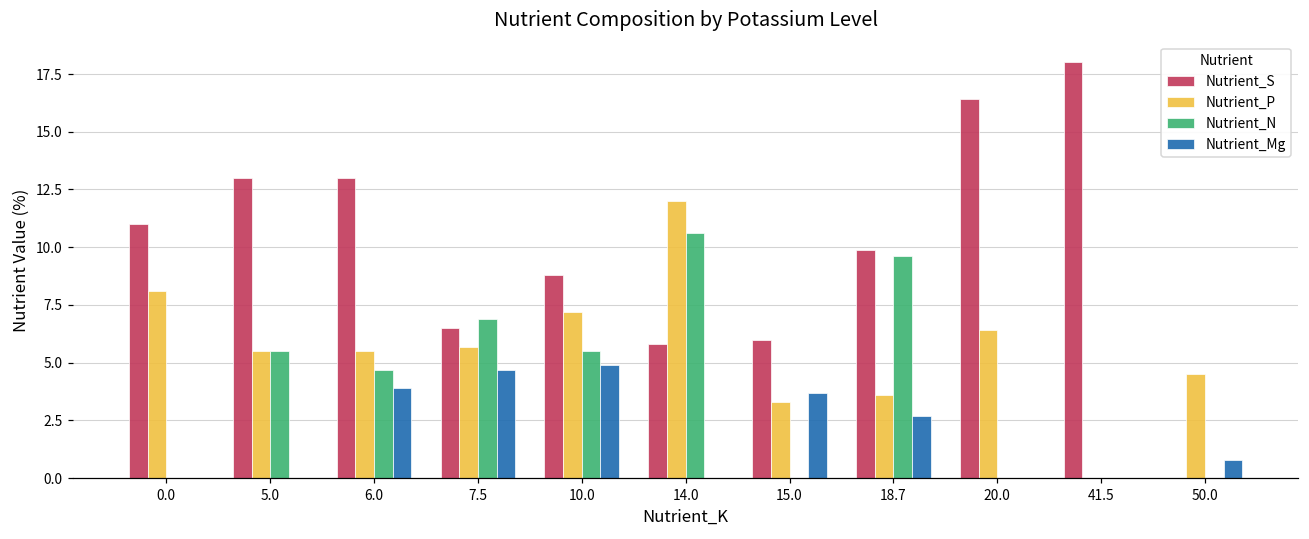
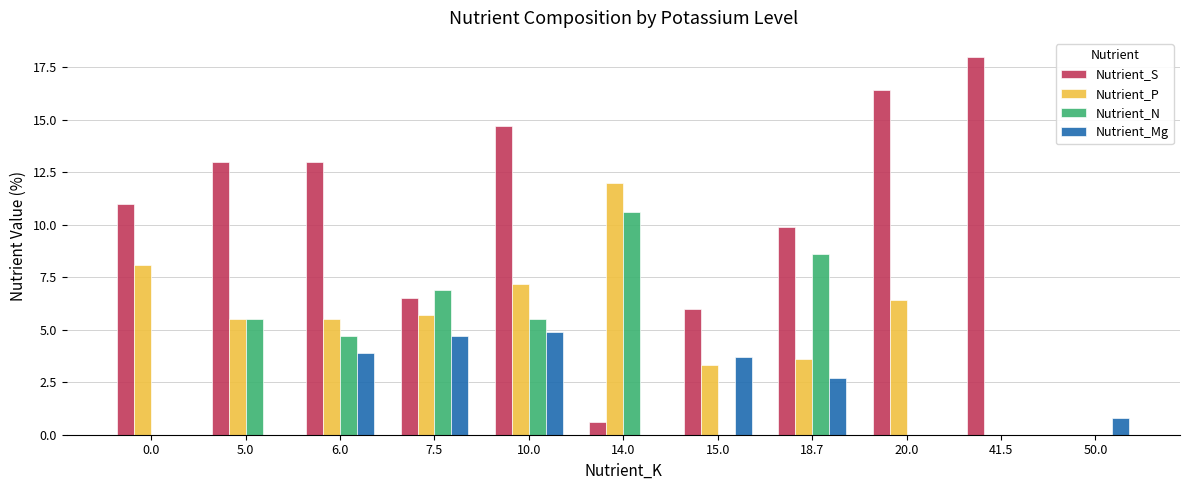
  {
    "Nutrient_S": {
      "0.0": 11.0,
      "5.0": 13.0,
      "6.0": 13.0,
      "7.5": 6.5,
-     "10.0": 8.8,
-     "14.0": 5.8,
+     "10.0": 14.7,
+     "14.0": 0.6,
      "15.0": 6.0,
      "18.7": 9.9,
      "20.0": 16.4,
      "41.5": 18.0,
      "50.0": 0.0
    },
    "Nutrient_P": {
      "0.0": 8.1,
      "5.0": 5.5,
      "6.0": 5.5,
      "7.5": 5.7,
      "10.0": 7.2,
      "14.0": 12.0,
      "15.0": 3.3,
      "18.7": 3.6,
      "20.0": 6.4,
      "41.5": 0.0,
-     "50.0": 4.5
+     "50.0": 0.0
    },
    "Nutrient_N": {
      "0.0": 0.0,
      "5.0": 5.5,
      "6.0": 4.7,
      "7.5": 6.9,
      "10.0": 5.5,
      "14.0": 10.6,
      "15.0": 0.0,
-     "18.7": 9.6,
+     "18.7": 8.6,
      "20.0": 0.0,
      "41.5": 0.0,
      "50.0": 0.0
    },
    "Nutrient_Mg": {
      "0.0": 0.0,
      "5.0": 0.0,
      "6.0": 3.9,
      "7.5": 4.7,
      "10.0": 4.9,
      "14.0": 0.0,
      "15.0": 3.7,
      "18.7": 2.7,
      "20.0": 0.0,
      "41.5": 0.0,
      "50.0": 0.8
    }
  }
